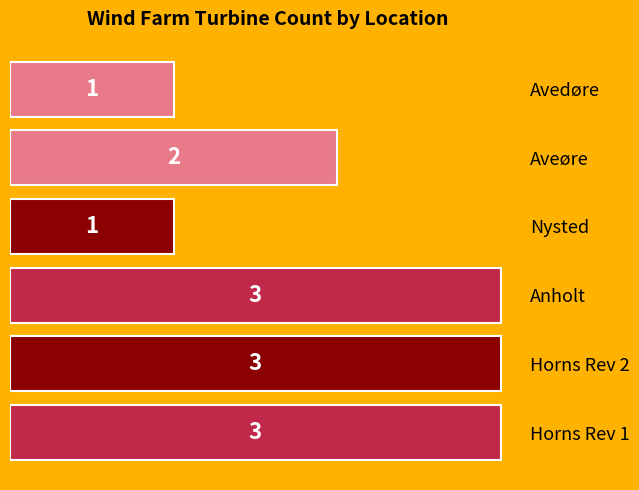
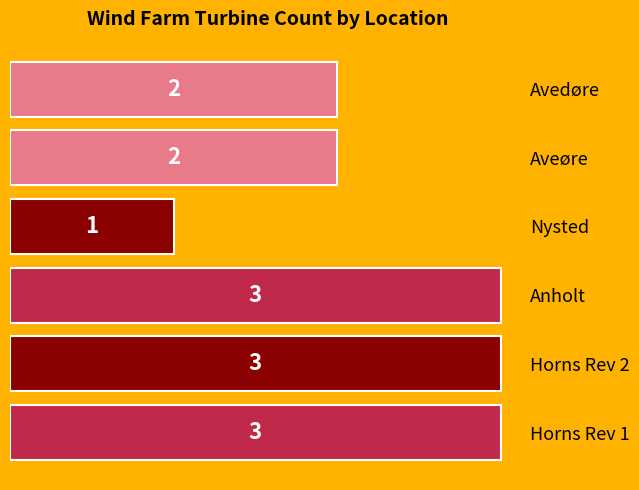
  {
-   "Avedøre": 1,
+   "Avedøre": 2,
    "Aveøre": 2,
    "Nysted": 1,
    "Anholt": 3,
    "Horns Rev 2": 3,
    "Horns Rev 1": 3
  }
